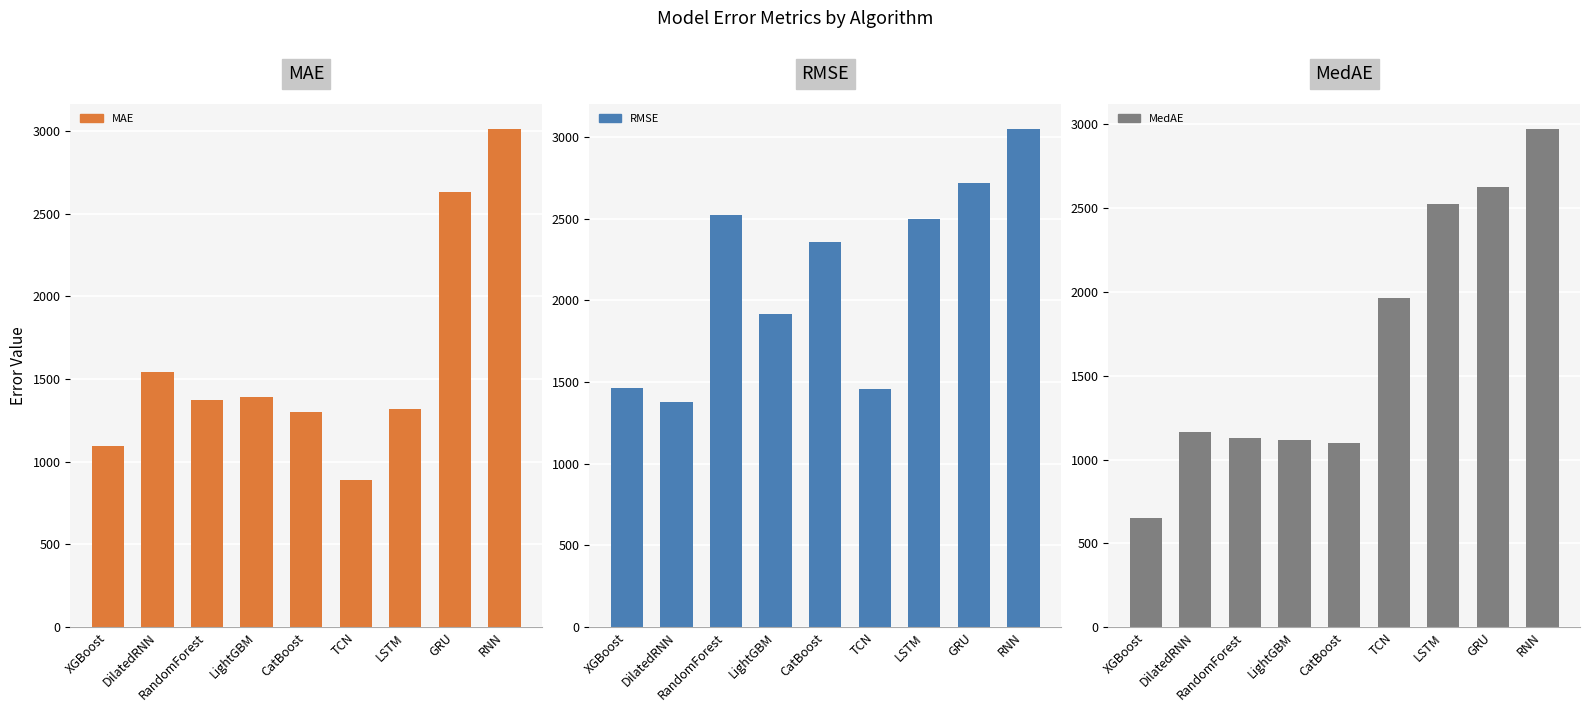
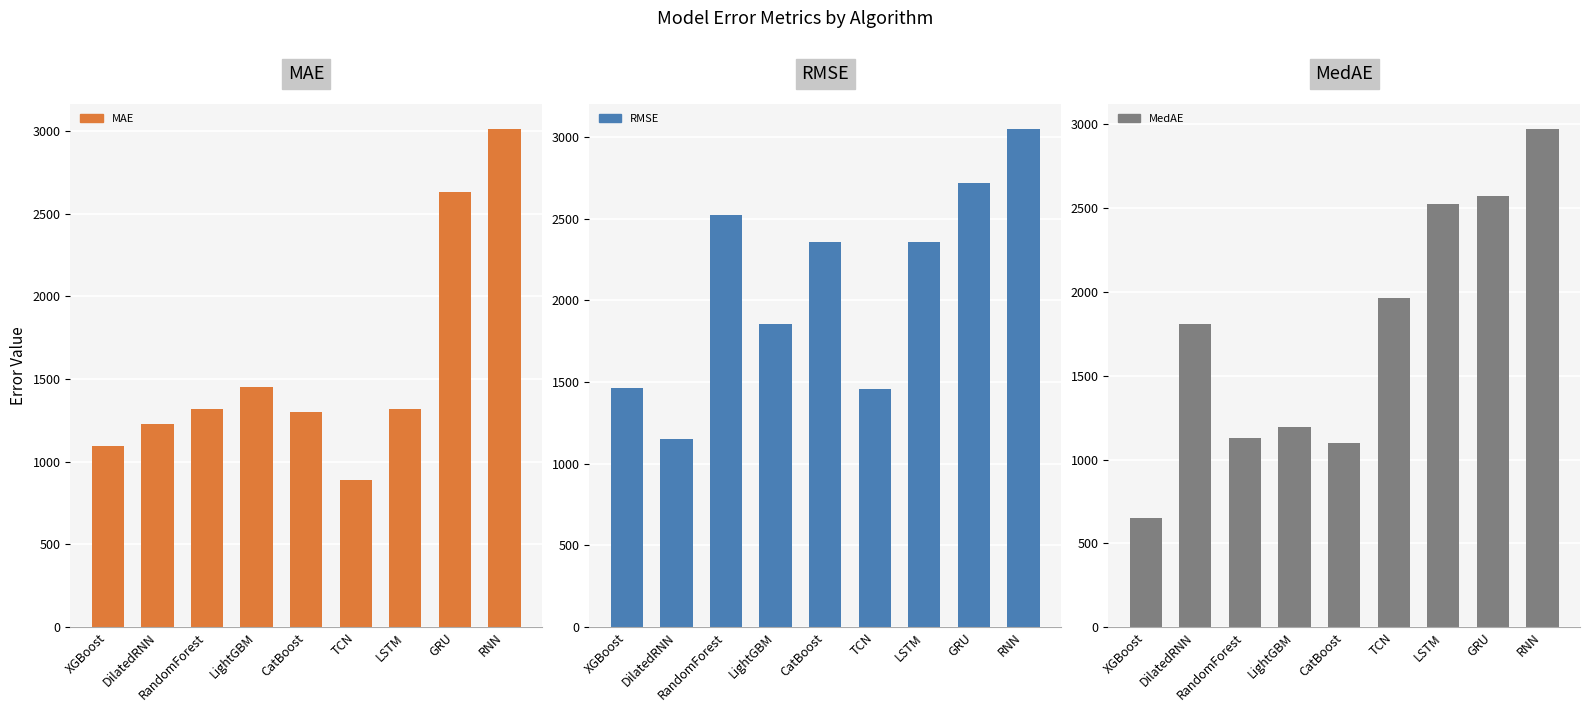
  {
    "MAE": {
      "XGBoost": 1100,
-     "DilatedRNN": 1540,
-     "RandomForest": 1370,
-     "LightGBM": 1390,
+     "DilatedRNN": 1230,
+     "RandomForest": 1320,
+     "LightGBM": 1450,
      "CatBoost": 1300,
      "TCN": 890,
      "LSTM": 1320,
      "GRU": 2630,
      "RNN": 3010
    },
    "RMSE": {
      "XGBoost": 1470,
-     "DilatedRNN": 1380,
+     "DilatedRNN": 1150,
      "RandomForest": 2520,
-     "LightGBM": 1920,
+     "LightGBM": 1860,
      "CatBoost": 2360,
      "TCN": 1460,
-     "LSTM": 2500,
+     "LSTM": 2360,
      "GRU": 2720,
      "RNN": 3050
    },
    "MedAE": {
      "XGBoost": 650,
-     "DilatedRNN": 1160,
+     "DilatedRNN": 1810,
      "RandomForest": 1130,
-     "LightGBM": 1120,
+     "LightGBM": 1190,
      "CatBoost": 1100,
      "TCN": 1970,
      "LSTM": 2530,
-     "GRU": 2620,
+     "GRU": 2570,
      "RNN": 2970
    }
  }
